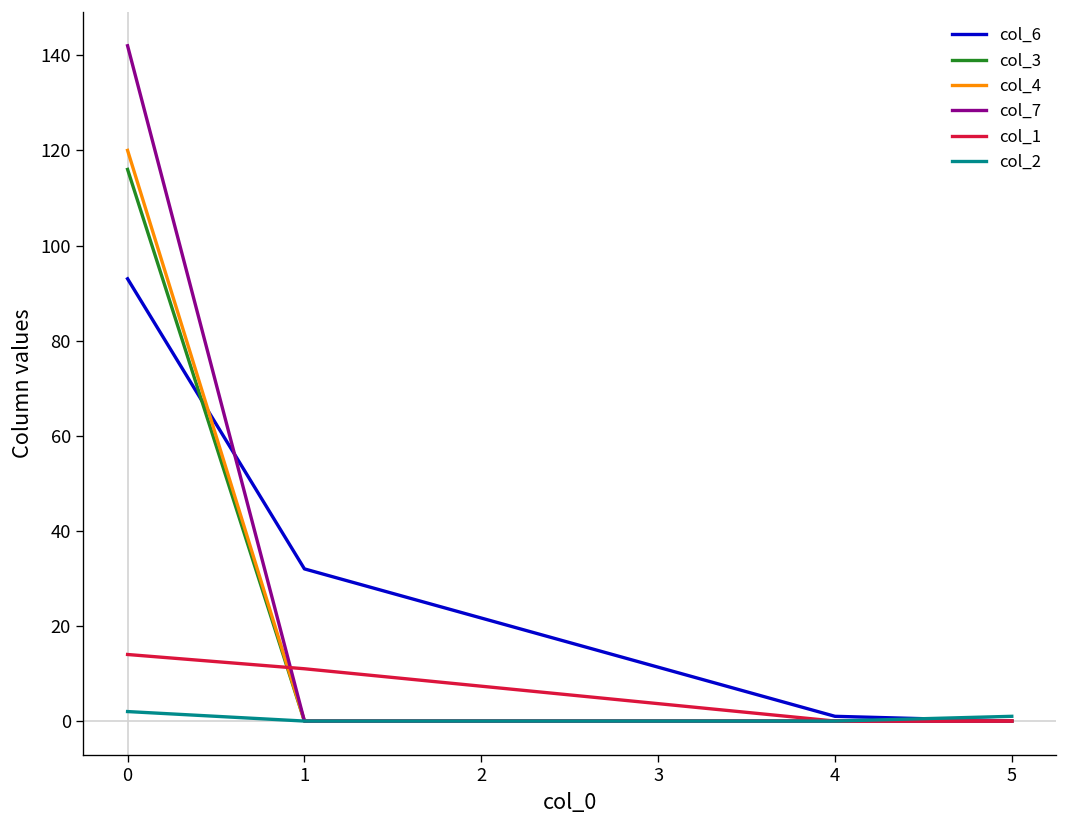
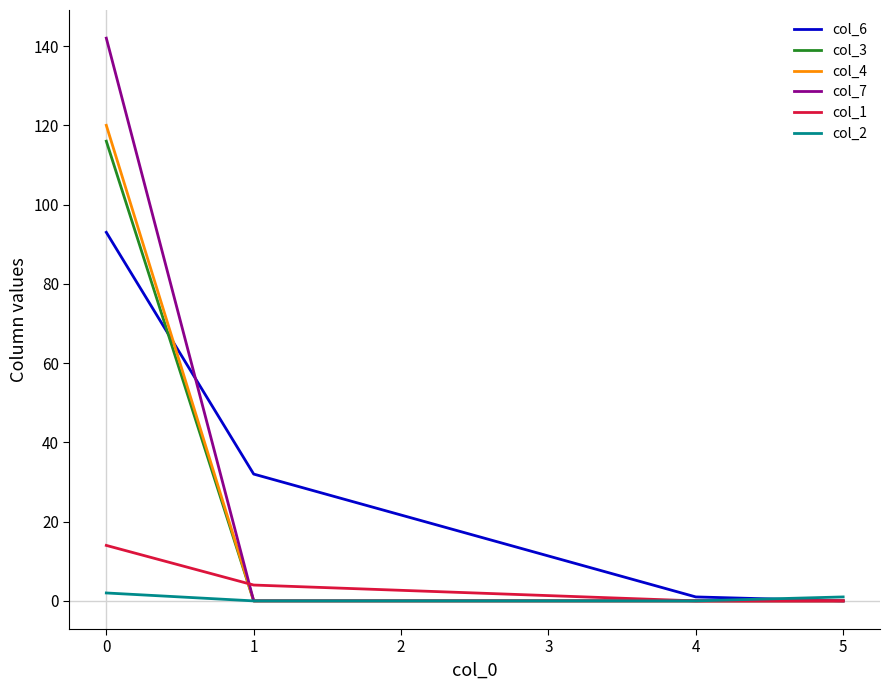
  {
    "col_6": {
      "0": 93,
      "1": 32,
      "4": 1
    },
    "col_3": {
      "0": 116
    },
    "col_4": {
      "0": 120
    },
    "col_7": {
      "0": 142
    },
    "col_1": {
      "0": 14,
-     "1": 11
+     "1": 4
    },
    "col_2": {
      "0": 2,
      "5": 1
    }
  }
